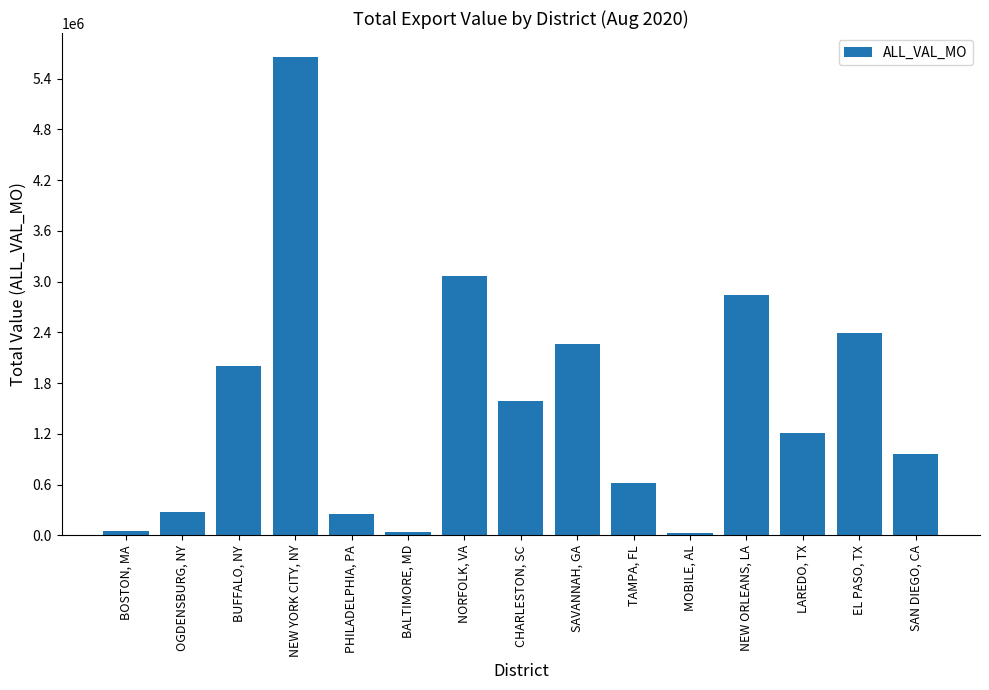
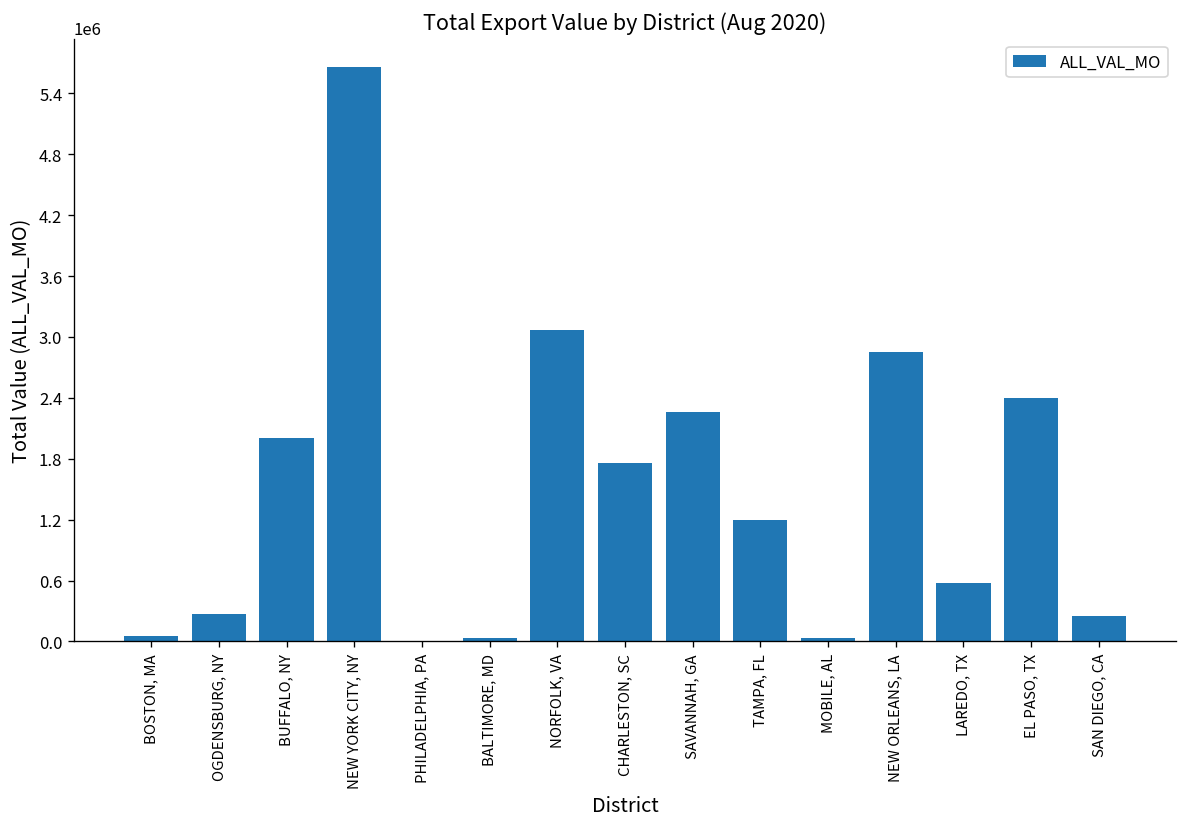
  {
    "BOSTON, MA": 100000,
    "OGDENSBURG, NY": 300000,
    "BUFFALO, NY": 2000000,
    "NEW YORK CITY, NY": 5700000,
-   "PHILADELPHIA, PA": 300000,
+   "PHILADELPHIA, PA": 0,
    "BALTIMORE, MD": 0,
    "NORFOLK, VA": 3100000,
-   "CHARLESTON, SC": 1600000,
+   "CHARLESTON, SC": 1800000,
    "SAVANNAH, GA": 2300000,
-   "TAMPA, FL": 600000,
+   "TAMPA, FL": 1200000,
    "MOBILE, AL": 0,
    "NEW ORLEANS, LA": 2800000,
-   "LAREDO, TX": 1200000,
+   "LAREDO, TX": 600000,
    "EL PASO, TX": 2400000,
-   "SAN DIEGO, CA": 1000000
+   "SAN DIEGO, CA": 300000
  }
